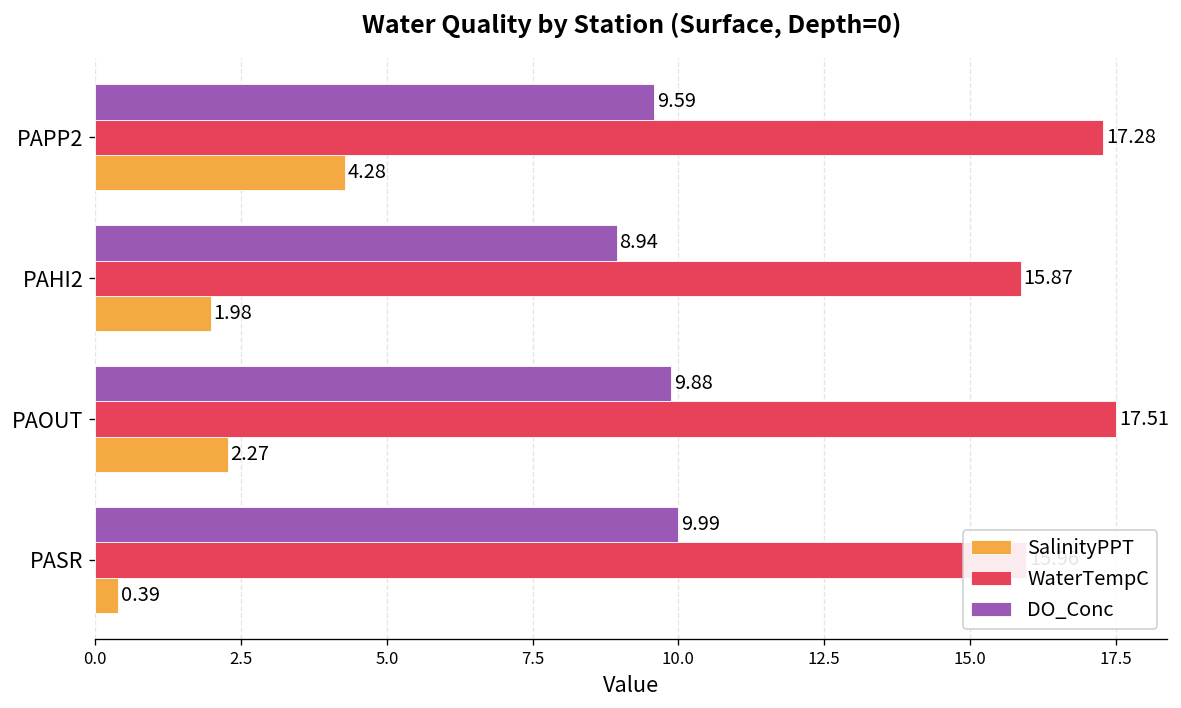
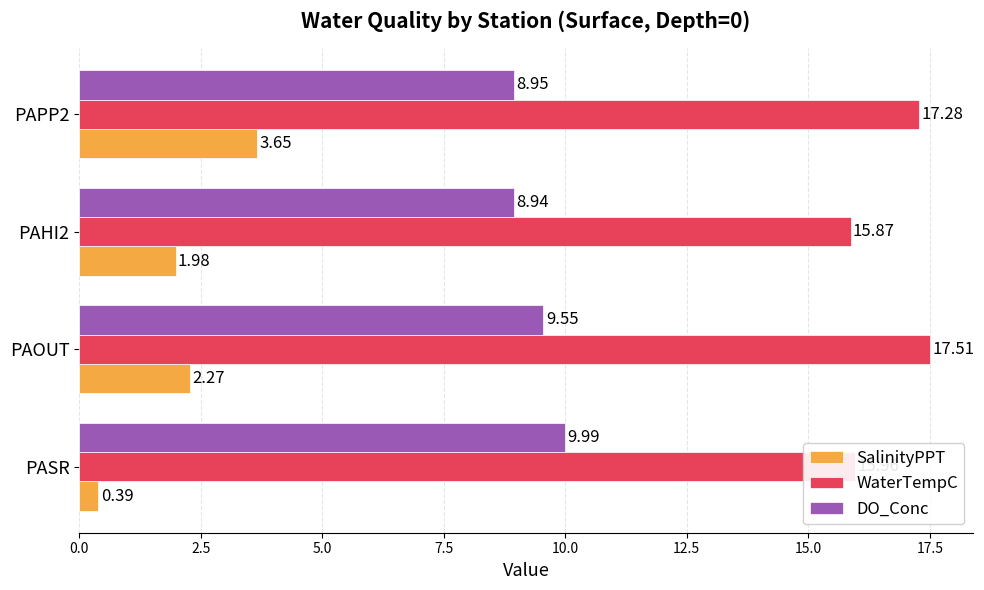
  {
    "SalinityPPT": {
-     "PAPP2": 4.28,
+     "PAPP2": 3.65,
      "PAHI2": 1.98,
      "PAOUT": 2.27,
      "PASR": 0.39
    },
    "WaterTempC": {
      "PAPP2": 17.28,
      "PAHI2": 15.87,
      "PAOUT": 17.51
    },
    "DO_Conc": {
-     "PAPP2": 9.59,
+     "PAPP2": 8.95,
      "PAHI2": 8.94,
-     "PAOUT": 9.88,
+     "PAOUT": 9.55,
      "PASR": 9.99
    }
  }
